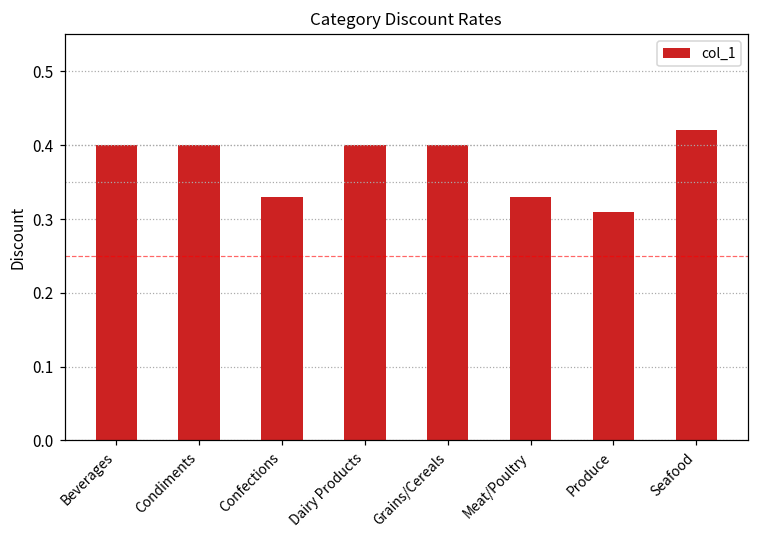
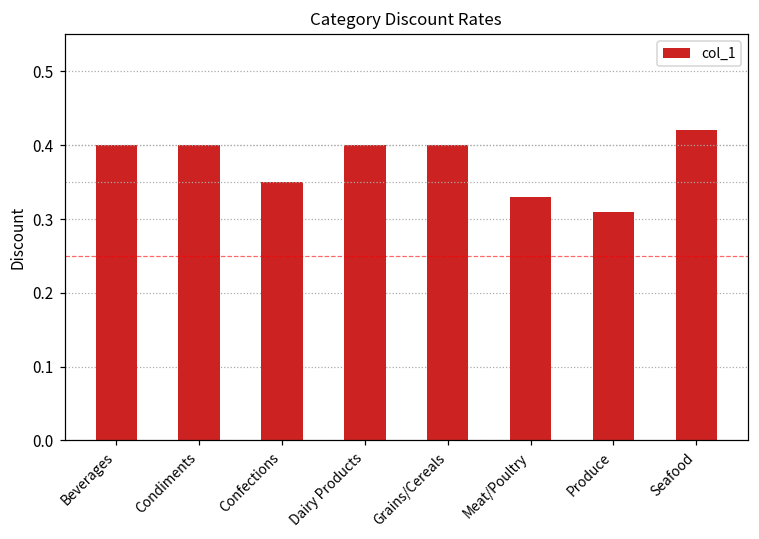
  {
    "Beverages": 0.40,
    "Condiments": 0.40,
-   "Confections": 0.33,
+   "Confections": 0.35,
    "Dairy Products": 0.40,
    "Grains/Cereals": 0.40,
    "Meat/Poultry": 0.33,
    "Produce": 0.31,
    "Seafood": 0.42
  }
